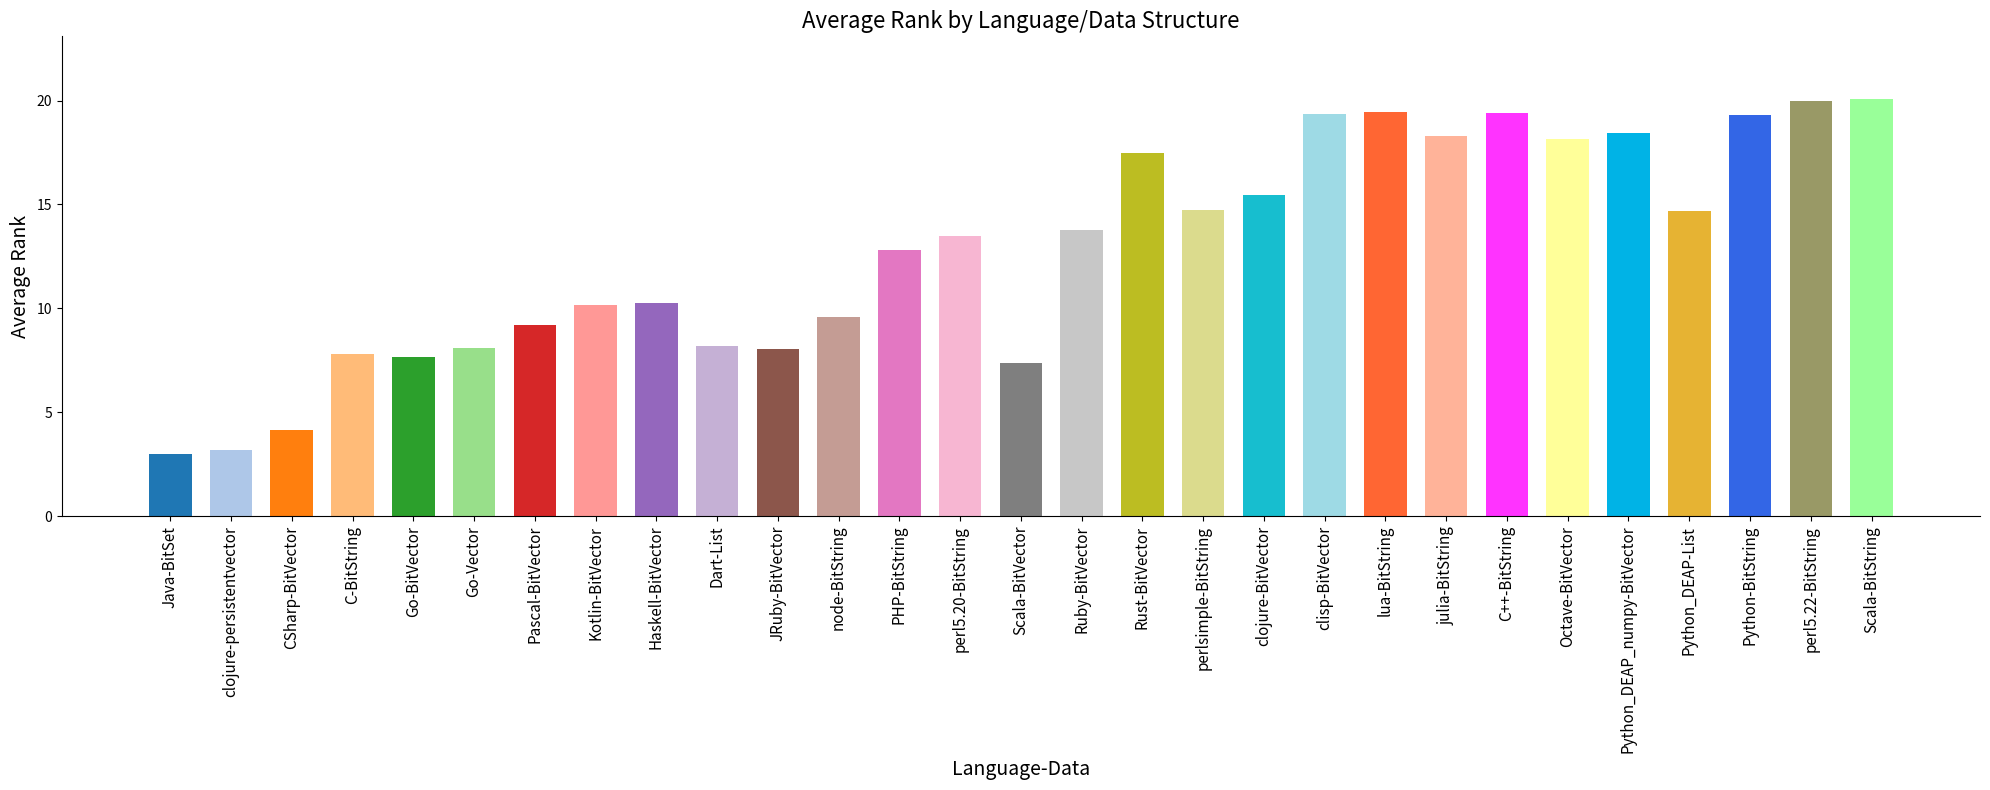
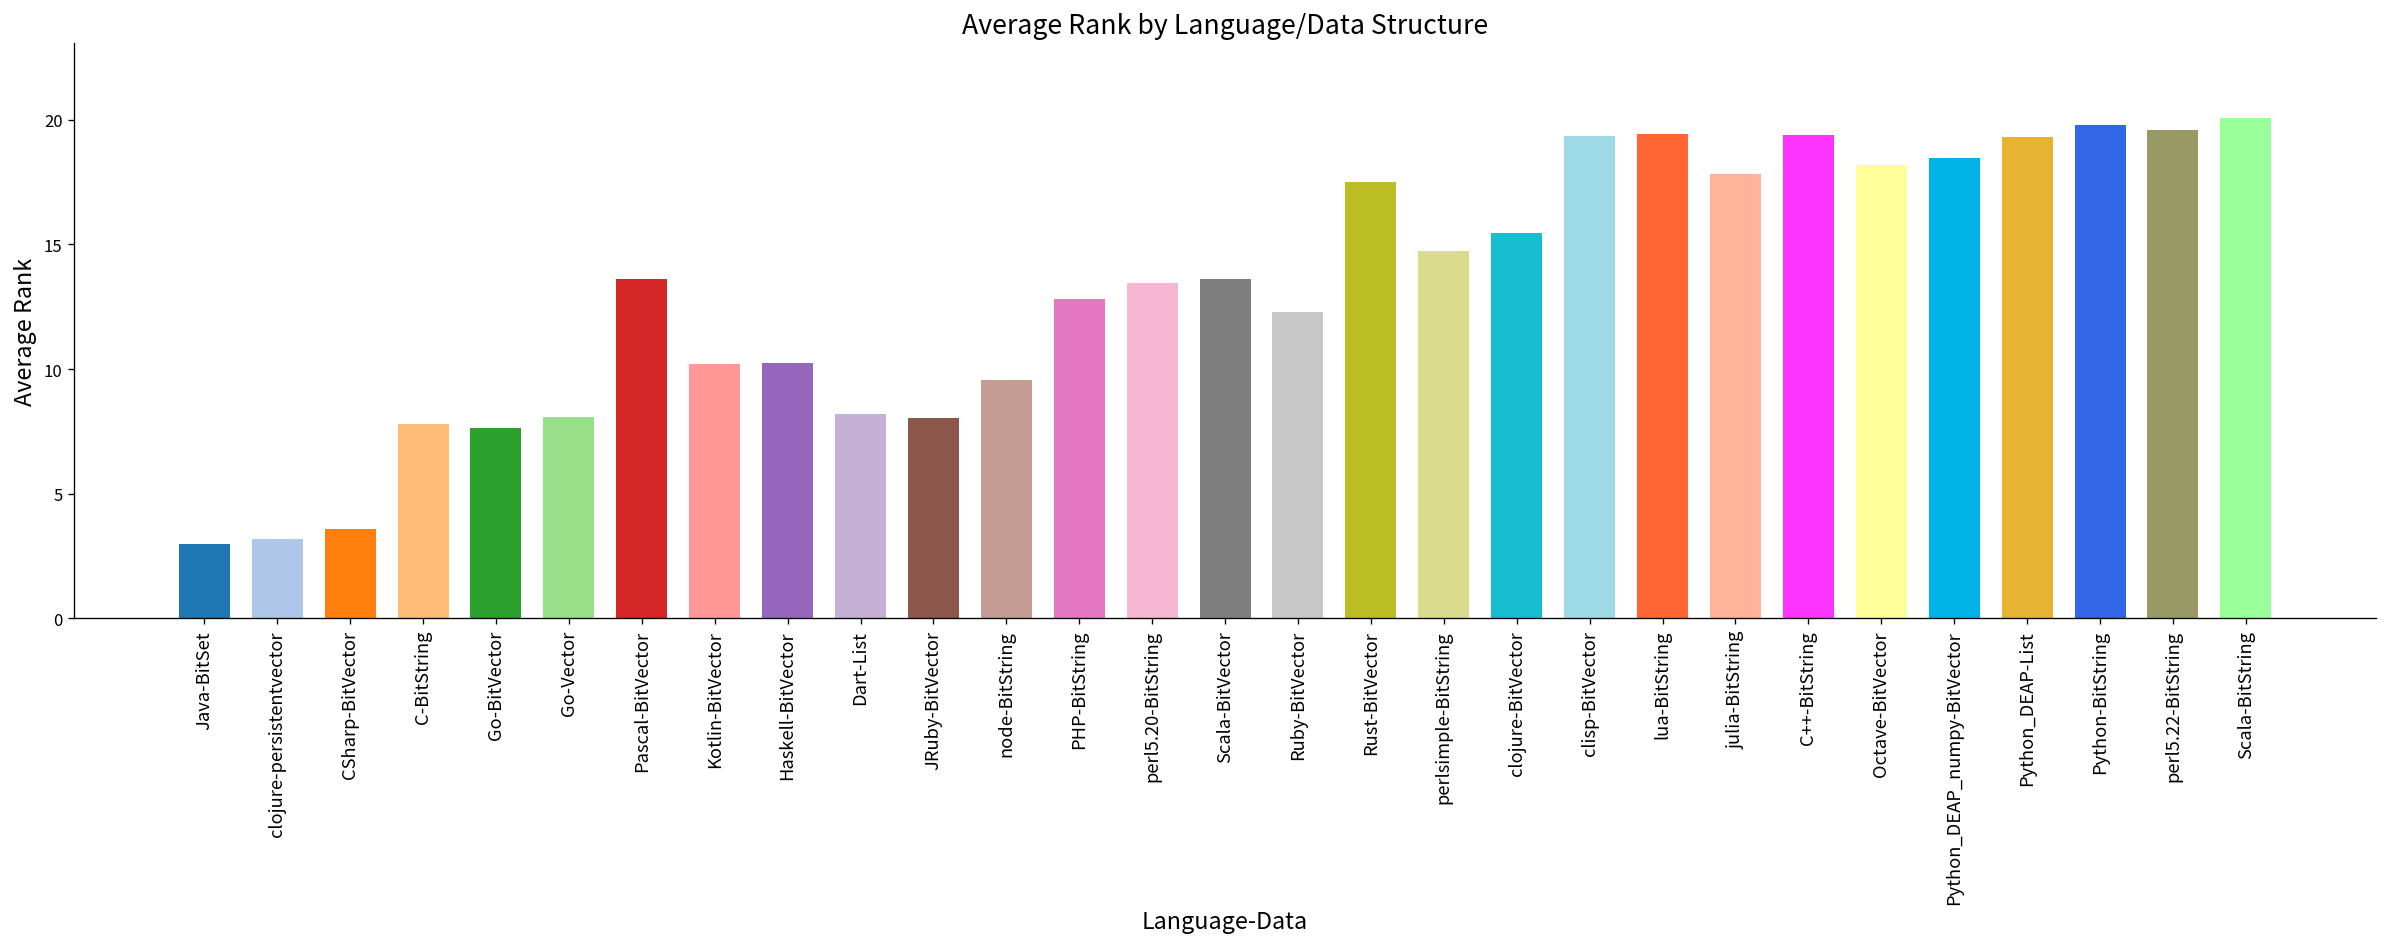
  {
    "Java-BitSet": 3.0,
    "clojure-persistentvector": 3.2,
-   "CSharp-BitVector": 4.1,
+   "CSharp-BitVector": 3.6,
    "C-BitString": 7.8,
    "Go-BitVector": 7.6,
    "Go-Vector": 8.1,
-   "Pascal-BitVector": 9.2,
+   "Pascal-BitVector": 13.6,
    "Kotlin-BitVector": 10.2,
    "Haskell-BitVector": 10.3,
    "Dart-List": 8.2,
    "JRuby-BitVector": 8.1,
    "node-BitString": 9.6,
    "PHP-BitString": 12.8,
    "perl5.20-BitString": 13.5,
-   "Scala-BitVector": 7.4,
-   "Ruby-BitVector": 13.8,
+   "Scala-BitVector": 13.6,
+   "Ruby-BitVector": 12.3,
    "Rust-BitVector": 17.5,
    "perlsimple-BitString": 14.8,
    "clojure-BitVector": 15.4,
    "clisp-BitVector": 19.4,
    "lua-BitString": 19.4,
-   "julia-BitString": 18.3,
+   "julia-BitString": 17.8,
    "C++-BitString": 19.4,
    "Octave-BitVector": 18.2,
    "Python_DEAP_numpy-BitVector": 18.4,
-   "Python_DEAP-List": 14.7,
-   "Python-BitString": 19.3,
-   "perl5.22-BitString": 20.0,
+   "Python_DEAP-List": 19.3,
+   "Python-BitString": 19.8,
+   "perl5.22-BitString": 19.6,
    "Scala-BitString": 20.1
  }
